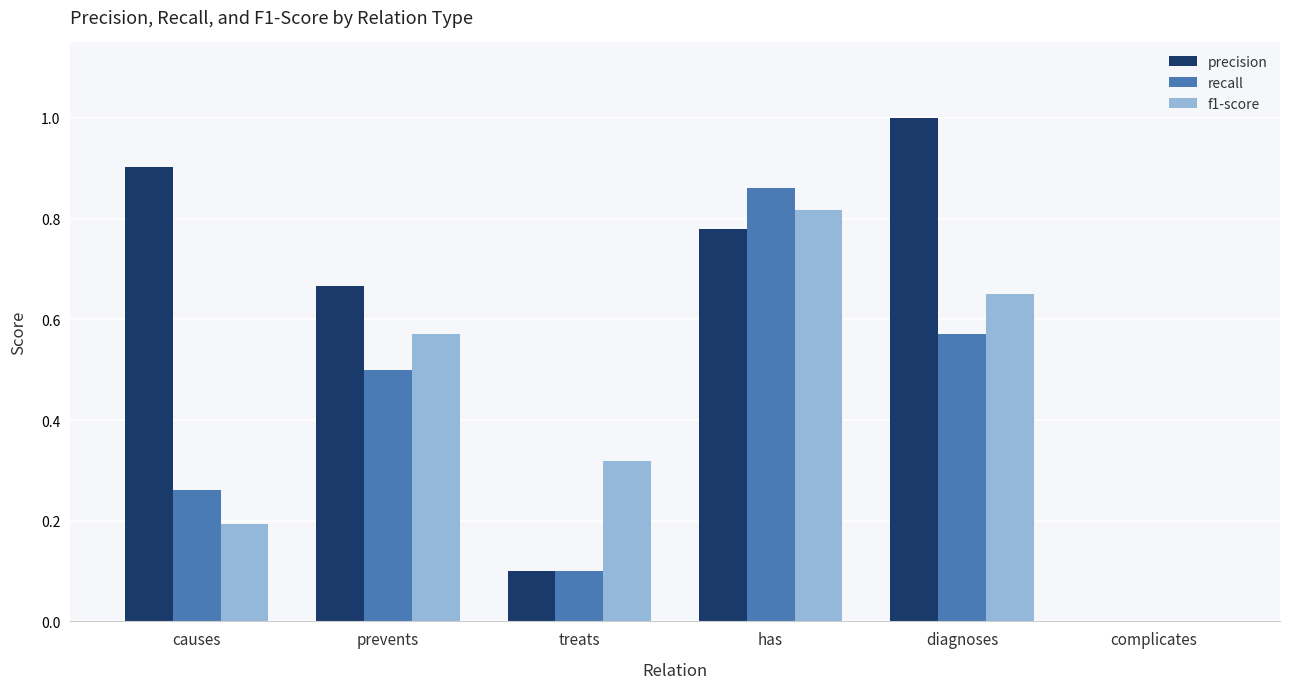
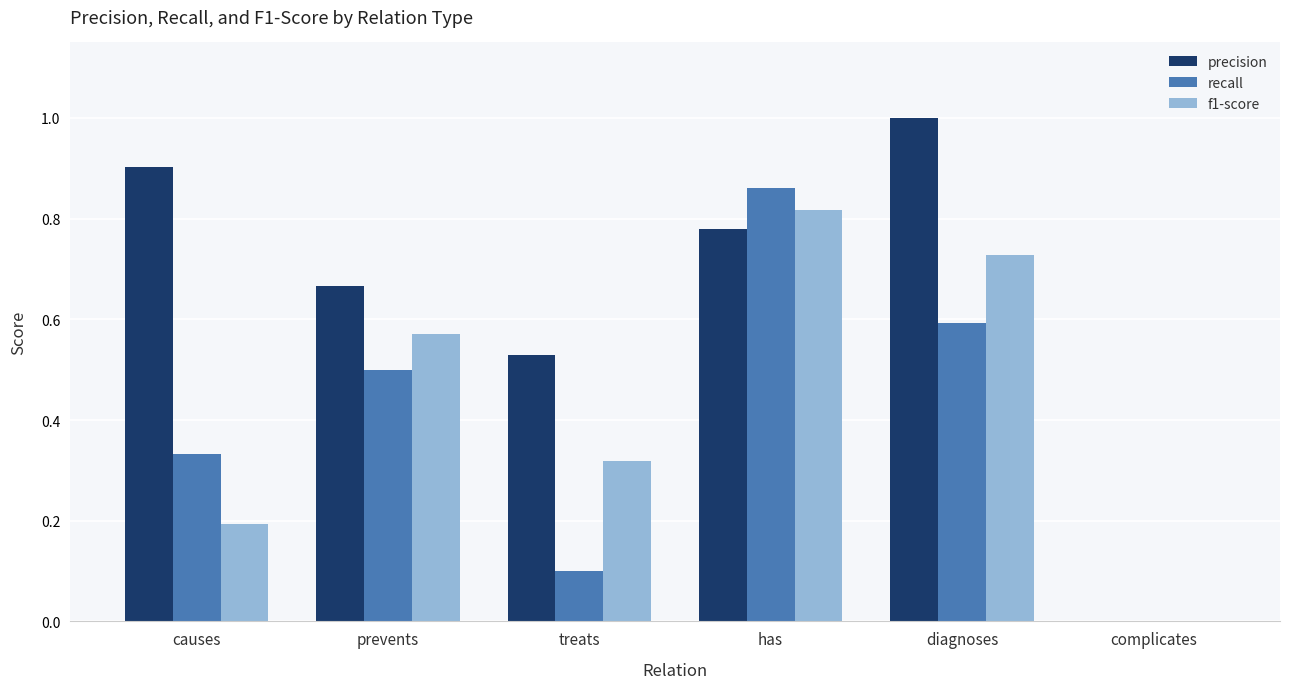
  {
    "precision": {
      "causes": 0.90,
      "prevents": 0.67,
-     "treats": 0.10,
+     "treats": 0.53,
      "has": 0.78,
      "diagnoses": 1.00,
      "complicates": 0.00
    },
    "recall": {
-     "causes": 0.26,
+     "causes": 0.33,
      "prevents": 0.50,
      "treats": 0.10,
      "has": 0.86,
-     "diagnoses": 0.57,
+     "diagnoses": 0.59,
      "complicates": 0.00
    },
    "f1-score": {
      "causes": 0.19,
      "prevents": 0.57,
      "treats": 0.32,
      "has": 0.82,
-     "diagnoses": 0.65,
+     "diagnoses": 0.73,
      "complicates": 0.00
    }
  }
